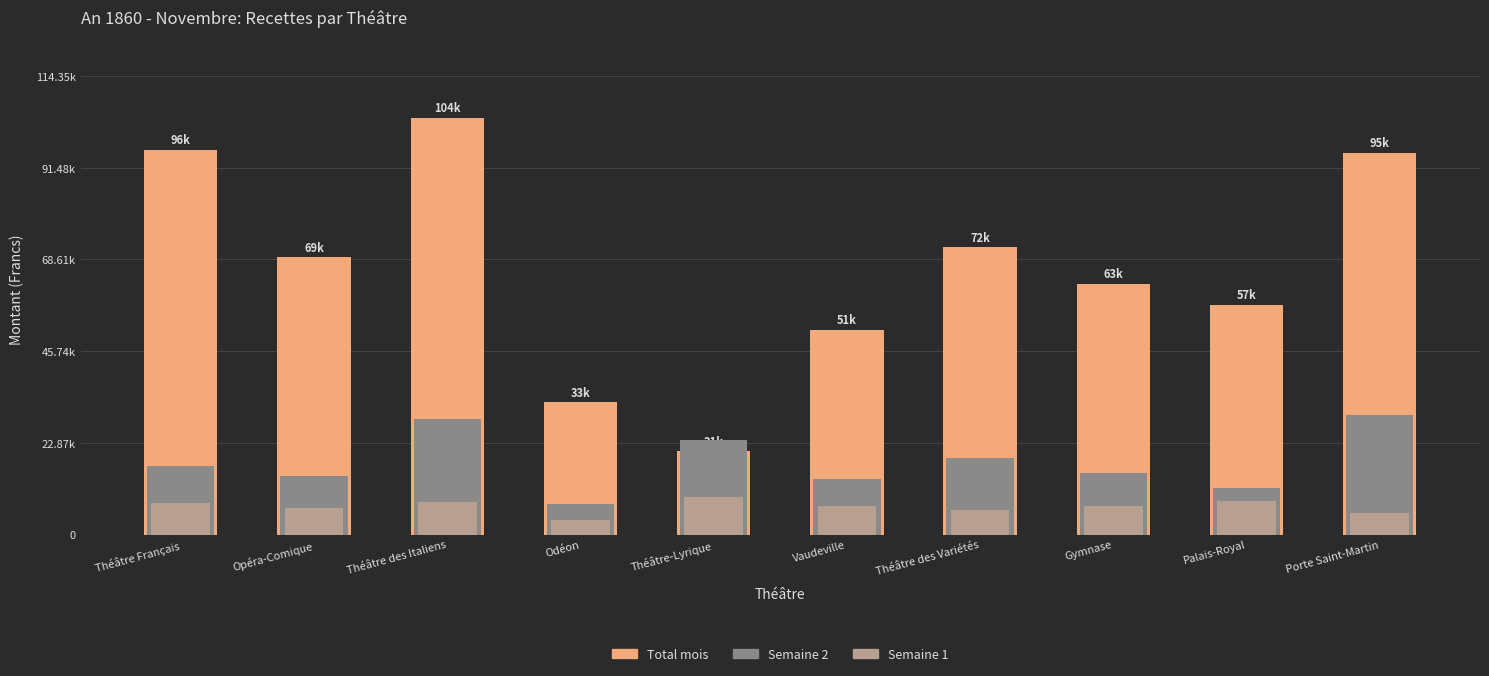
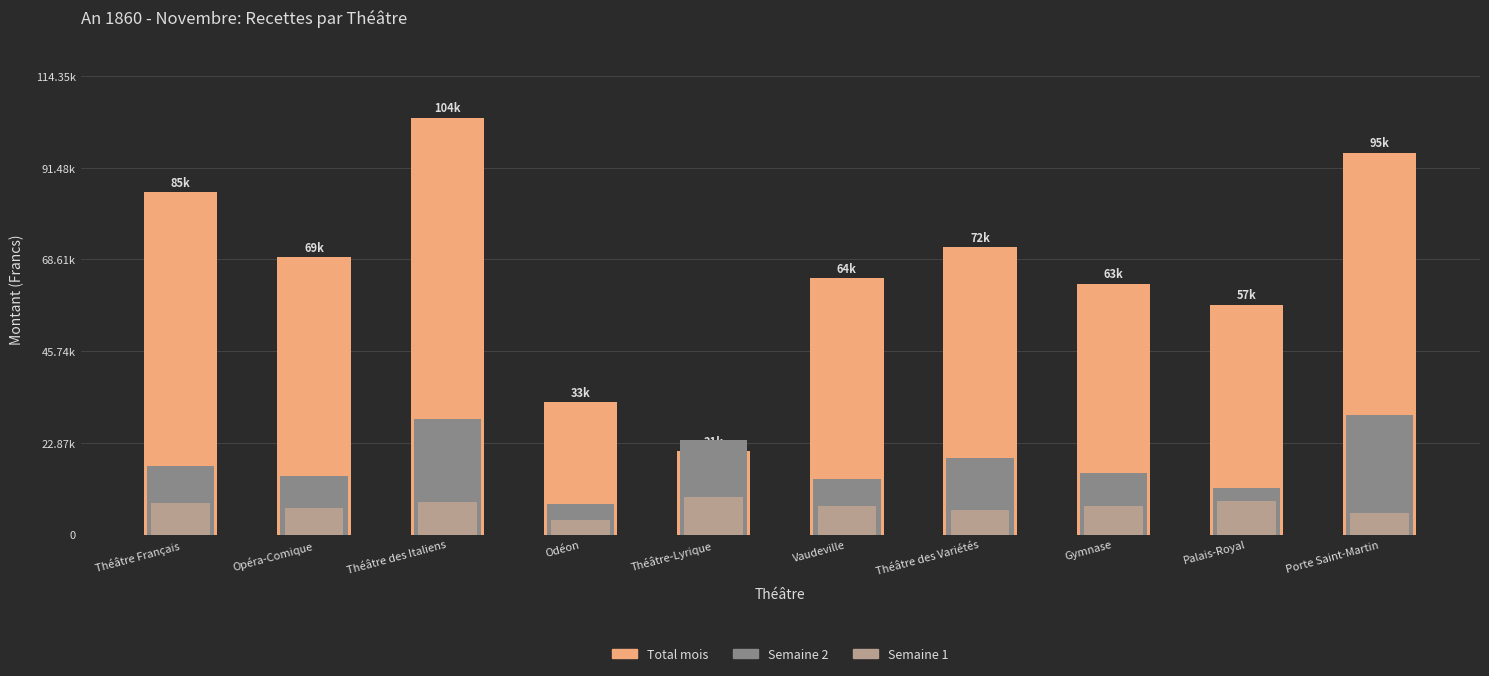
  {
    "Total mois": {
-     "Théâtre Français": "96k",
+     "Théâtre Français": "85k",
      "Opéra-Comique": "69k",
      "Théâtre des Italiens": "104k",
      "Odéon": "33k",
-     "Vaudeville": "51k",
+     "Vaudeville": "64k",
      "Théâtre des Variétés": "72k",
      "Gymnase": "63k",
      "Palais-Royal": "57k",
      "Porte Saint-Martin": "95k"
    }
  }
